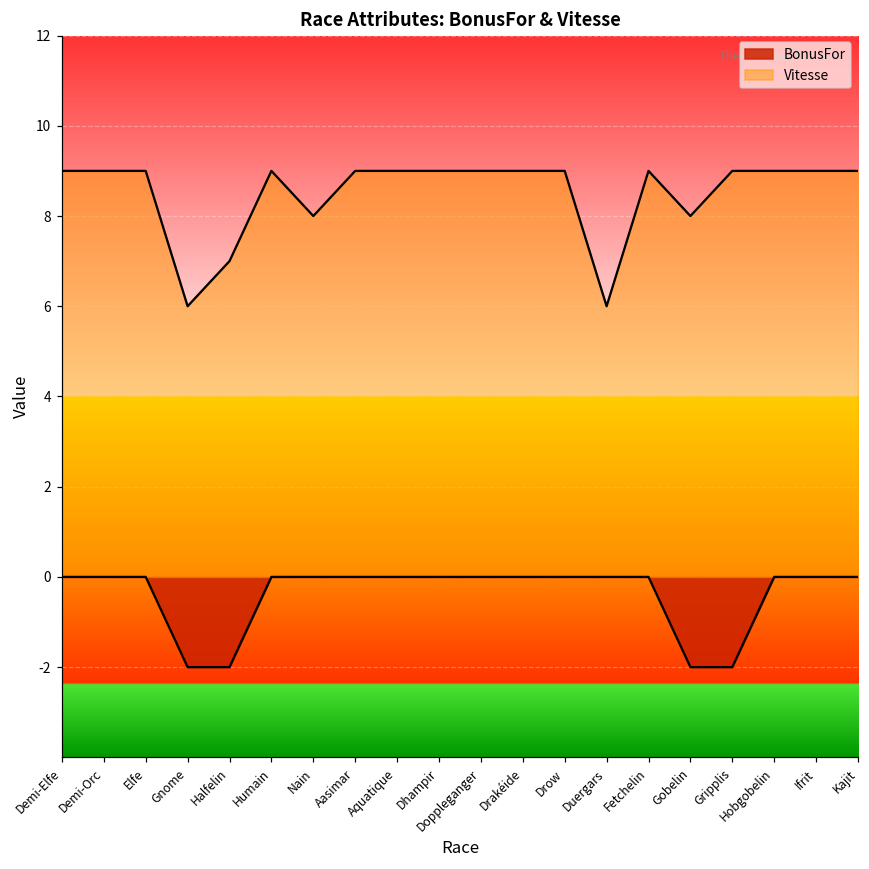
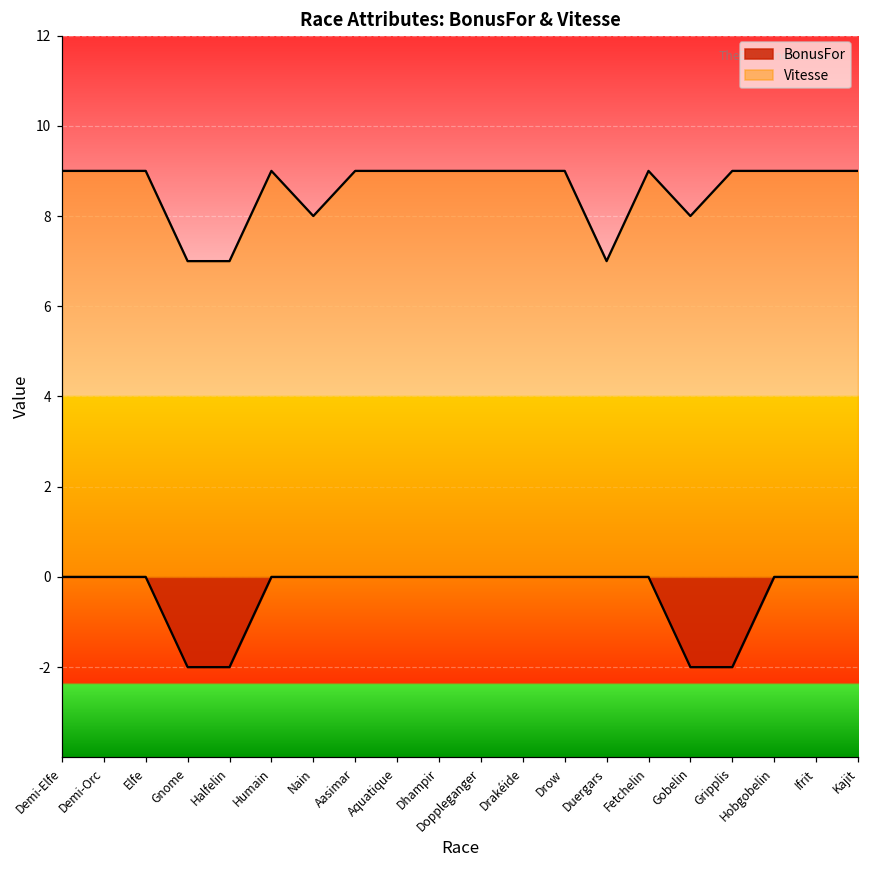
  {
    "Vitesse": {
      "Demi-Elfe": 9,
      "Demi-Orc": 9,
      "Elfe": 9,
-     "Gnome": 6,
+     "Gnome": 7,
      "Halfelin": 7,
      "Humain": 9,
      "Nain": 8,
      "Aasimar": 9,
      "Aquatique": 9,
      "Dhampir": 9,
      "Doppleganger": 9,
      "Drakéide": 9,
      "Drow": 9,
-     "Duergars": 6,
+     "Duergars": 7,
      "Fetchelin": 9,
      "Gobelin": 8,
      "Gripplis": 9,
      "Hobgobelin": 9,
      "Ifrit": 9,
      "Kajit": 9
    }
  }
